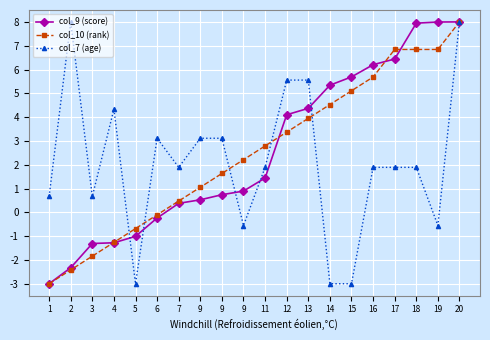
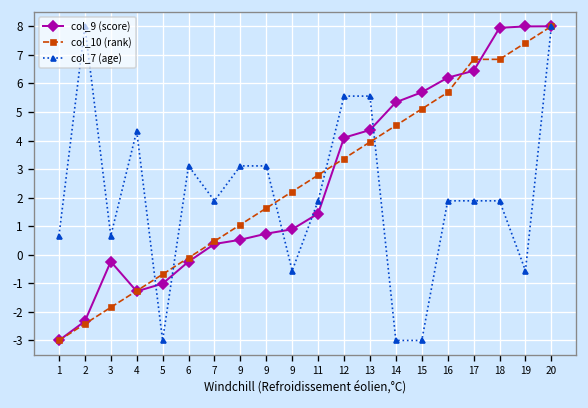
  {
    "col_9 (score)": {
-     "3": -1.3,
+     "3": -0.2,
      "5": -1.0,
      "6": -0.2,
      "11": 1.4,
      "12": 4.1,
      "13": 4.4,
      "14": 5.3,
      "15": 5.7,
      "16": 6.2,
      "17": 6.4,
      "18": 7.9,
      "19": 8.0
    },
    "col_10 (rank)": {
      "3": -1.8,
      "5": -0.7,
      "6": -0.1,
      "11": 2.8,
      "12": 3.4,
      "13": 3.9,
      "14": 4.5,
      "15": 5.1,
      "16": 5.7,
      "17": 6.8,
      "18": 6.8,
-     "19": 6.8
+     "19": 7.4
    },
    "col_7 (age)": {
      "1": 0.7,
      "3": 0.7,
      "4": 4.3,
      "5": -3.0,
      "6": 3.1,
      "7": 1.9,
      "11": 1.9,
      "12": 5.6,
      "13": 5.6,
      "14": -3.0,
      "15": -3.0,
      "16": 1.9,
      "17": 1.9,
      "18": 1.9,
      "19": -0.6
    }
  }
